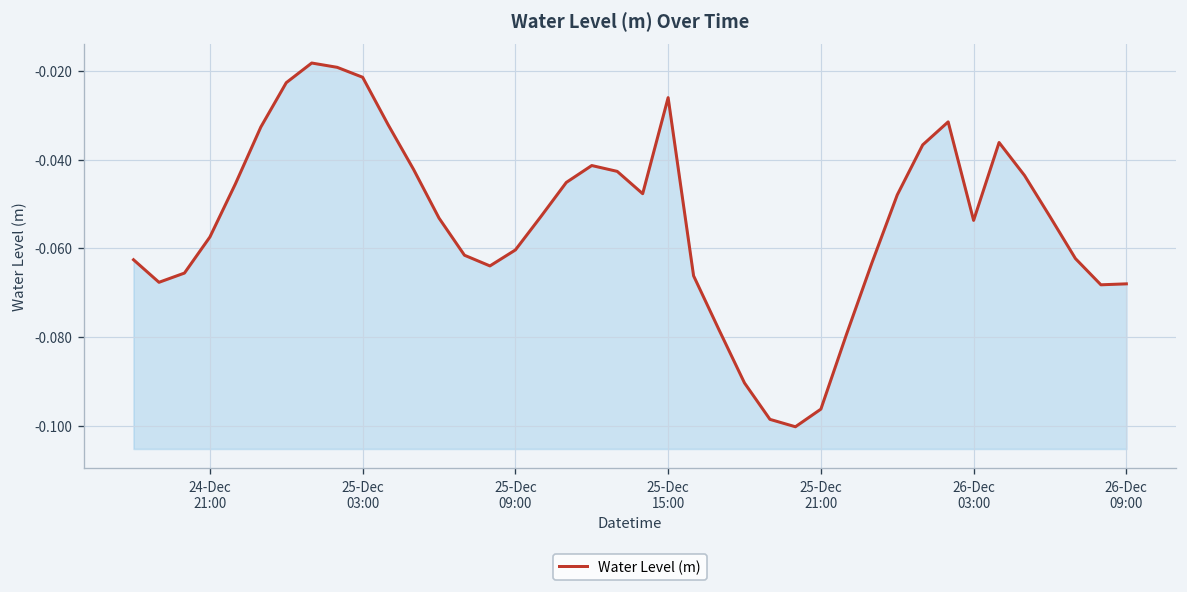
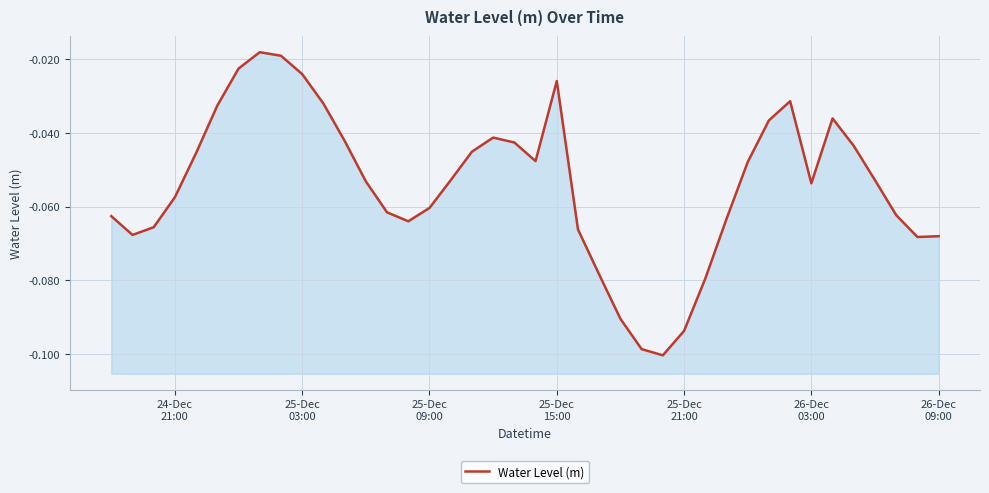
  {
    "24-Dec 21:00": -0.057,
-   "25-Dec 03:00": -0.021,
+   "25-Dec 03:00": -0.024,
    "25-Dec 09:00": -0.060,
    "25-Dec 15:00": -0.026,
-   "25-Dec 21:00": -0.096,
+   "25-Dec 21:00": -0.094,
    "26-Dec 03:00": -0.054,
    "26-Dec 09:00": -0.068
  }
